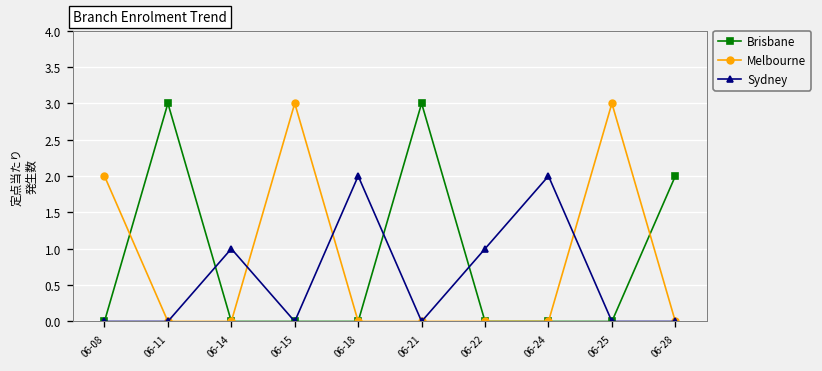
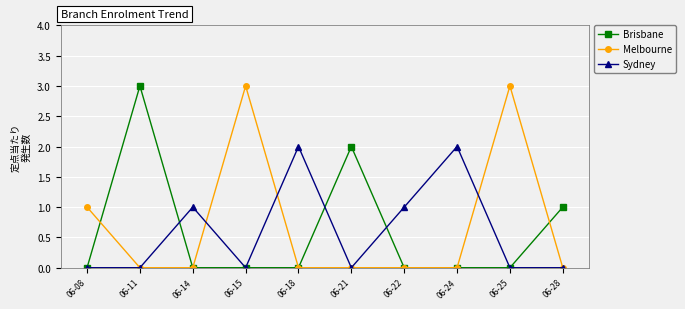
  {
    "Brisbane": {
      "06-11": 3,
-     "06-21": 3,
-     "06-28": 2
+     "06-21": 2,
+     "06-28": 1
    },
    "Melbourne": {
-     "06-08": 2,
+     "06-08": 1,
      "06-15": 3,
      "06-25": 3
    },
    "Sydney": {
      "06-14": 1,
      "06-18": 2,
      "06-22": 1,
      "06-24": 2
    }
  }
